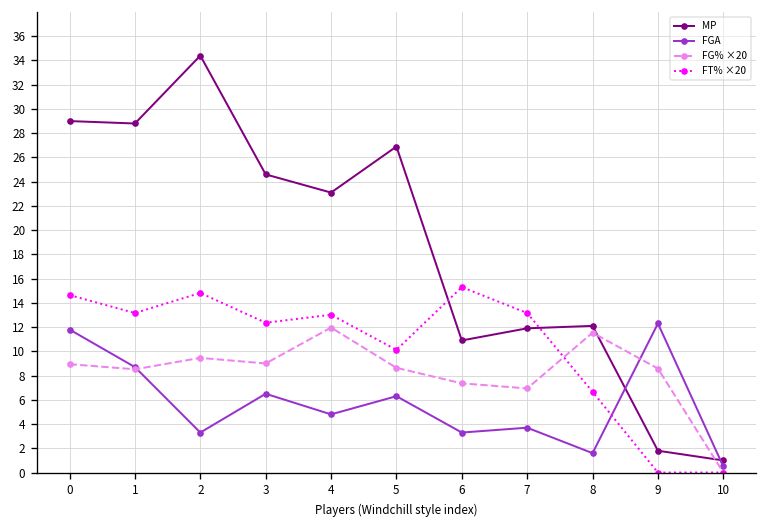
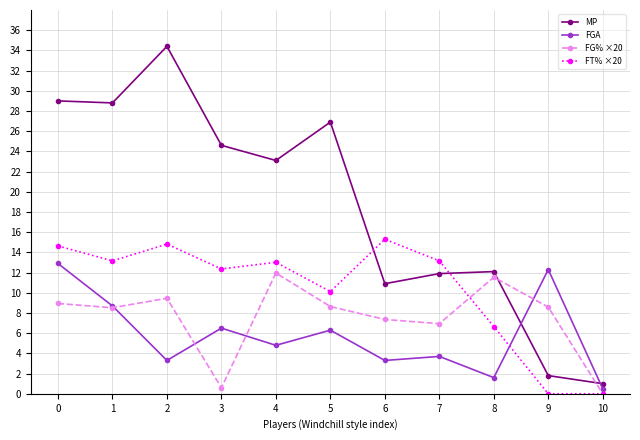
  {
    "MP": {
      "0": 29.0,
      "1": 28.8,
      "2": 34.4,
      "3": 24.6,
      "4": 23.1,
      "5": 26.9,
      "6": 10.9,
      "7": 11.9,
      "8": 12.1,
      "9": 1.8,
      "10": 1.0
    },
    "FGA": {
-     "0": 11.8,
+     "0": 12.9,
      "2": 3.3,
      "3": 6.5,
      "4": 4.8,
      "5": 6.3,
      "6": 3.3,
      "7": 3.7,
      "8": 1.6,
      "9": 12.3,
      "10": 0.5
    },
    "FG% ×20": {
      "0": 8.9,
      "2": 9.5,
-     "3": 9.0,
+     "3": 0.6,
      "4": 12.0,
      "5": 8.6,
      "6": 7.4,
      "7": 6.9,
      "8": 11.5,
      "9": 8.6
    },
    "FT% ×20": {
      "0": 14.6,
      "1": 13.2,
      "2": 14.8,
      "3": 12.4,
      "4": 13.0,
      "5": 10.1,
      "6": 15.3,
      "7": 13.2,
      "8": 6.7,
      "9": 0.0
    }
  }
